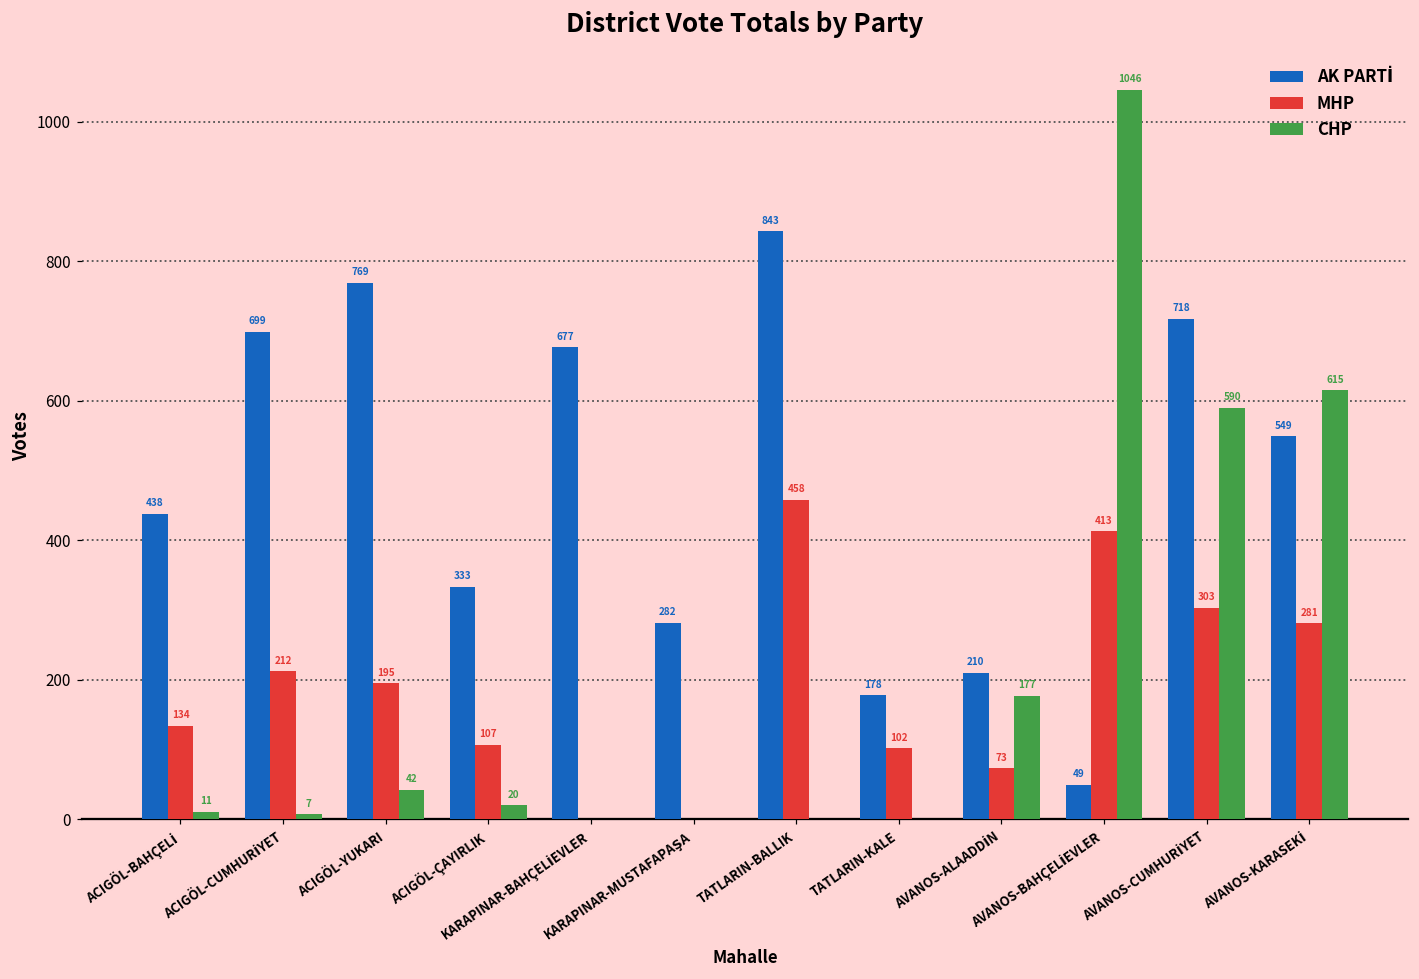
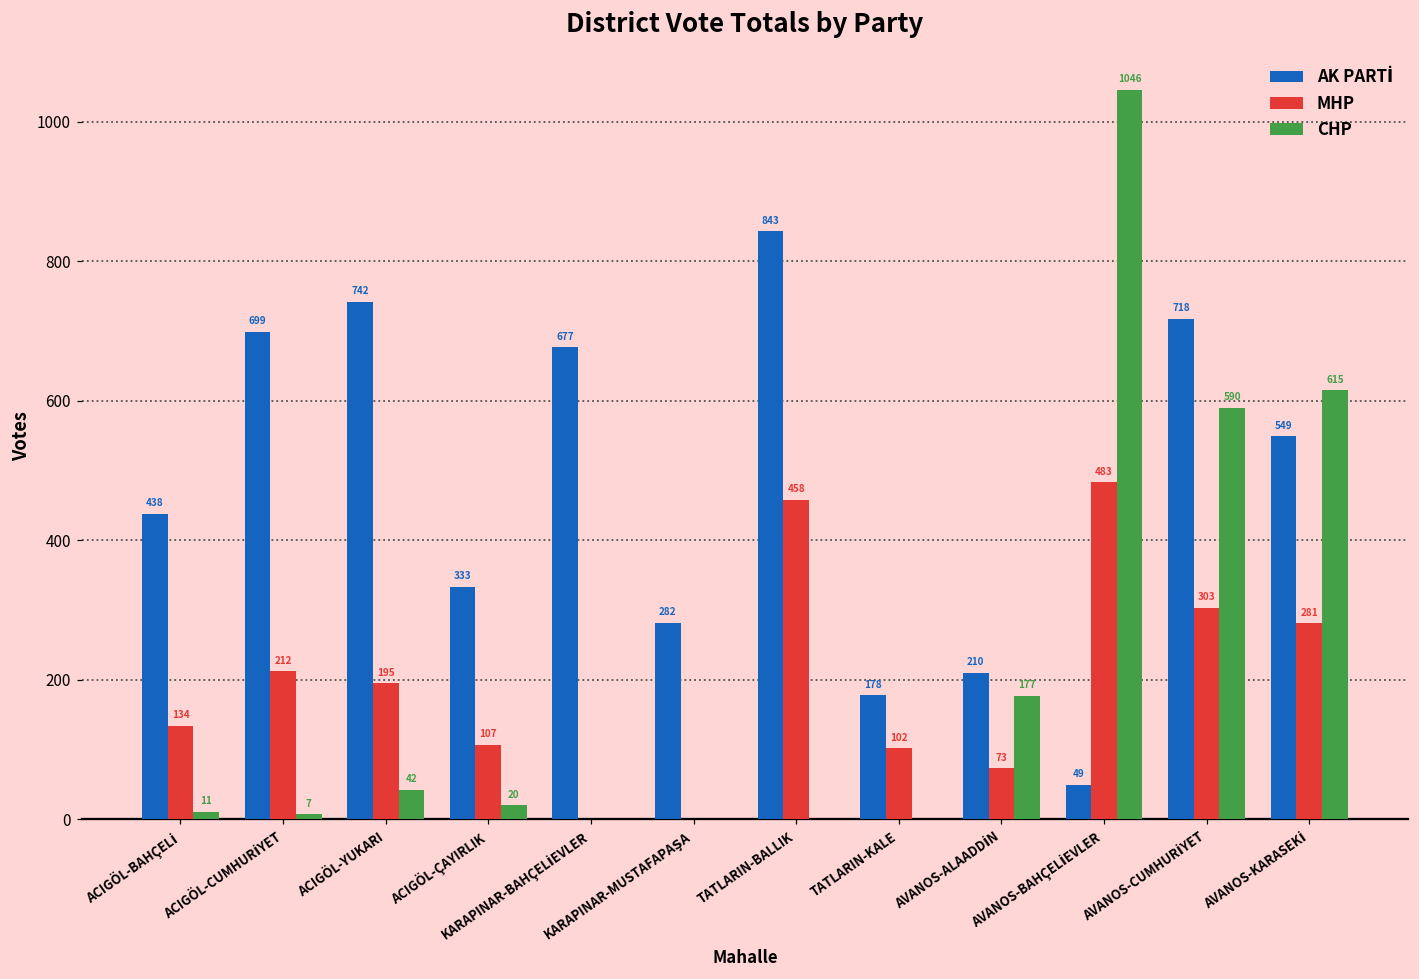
  {
    "AK PARTİ": {
      "ACIGÖL-BAHÇELİ": 438,
      "ACIGÖL-CUMHURİYET": 699,
-     "ACIGÖL-YUKARI": 769,
+     "ACIGÖL-YUKARI": 742,
      "ACIGÖL-ÇAYIRLIK": 333,
      "KARAPINAR-BAHÇELİEVLER": 677,
      "KARAPINAR-MUSTAFAPAŞA": 282,
      "TATLARIN-BALLIK": 843,
      "TATLARIN-KALE": 178,
      "AVANOS-ALAADDİN": 210,
      "AVANOS-BAHÇELİEVLER": 49,
      "AVANOS-CUMHURİYET": 718,
      "AVANOS-KARASEKİ": 549
    },
    "MHP": {
      "ACIGÖL-BAHÇELİ": 134,
      "ACIGÖL-CUMHURİYET": 212,
      "ACIGÖL-YUKARI": 195,
      "ACIGÖL-ÇAYIRLIK": 107,
      "TATLARIN-BALLIK": 458,
      "TATLARIN-KALE": 102,
      "AVANOS-ALAADDİN": 73,
-     "AVANOS-BAHÇELİEVLER": 413,
+     "AVANOS-BAHÇELİEVLER": 483,
      "AVANOS-CUMHURİYET": 303,
      "AVANOS-KARASEKİ": 281
    },
    "CHP": {
      "ACIGÖL-BAHÇELİ": 11,
      "ACIGÖL-CUMHURİYET": 7,
      "ACIGÖL-YUKARI": 42,
      "ACIGÖL-ÇAYIRLIK": 20,
      "AVANOS-ALAADDİN": 177,
      "AVANOS-BAHÇELİEVLER": 1046,
      "AVANOS-CUMHURİYET": 590,
      "AVANOS-KARASEKİ": 615
    }
  }
